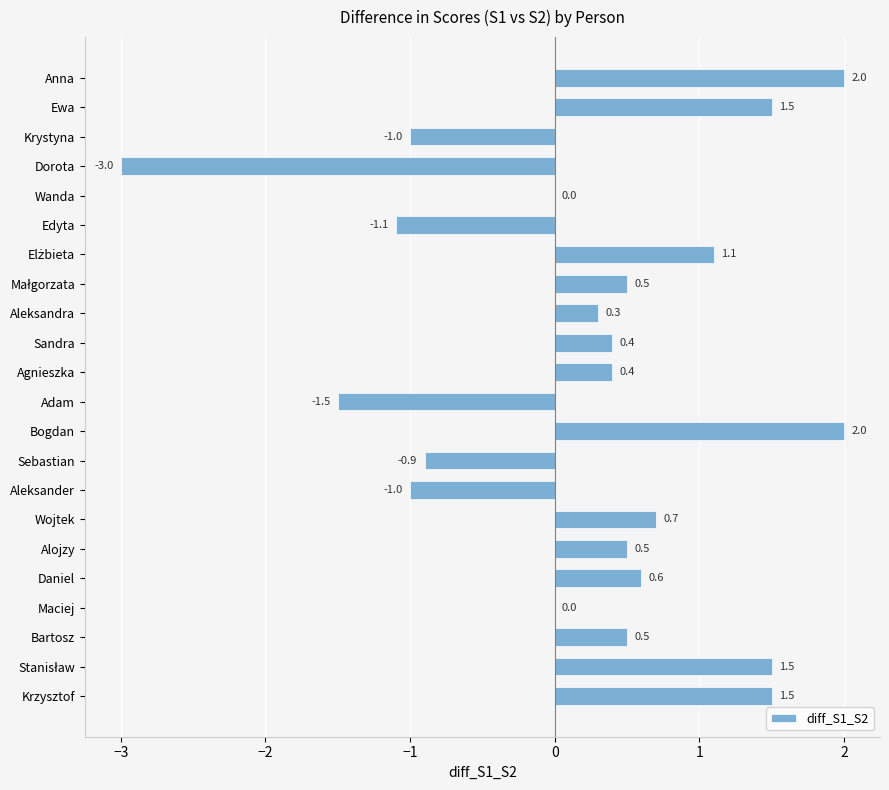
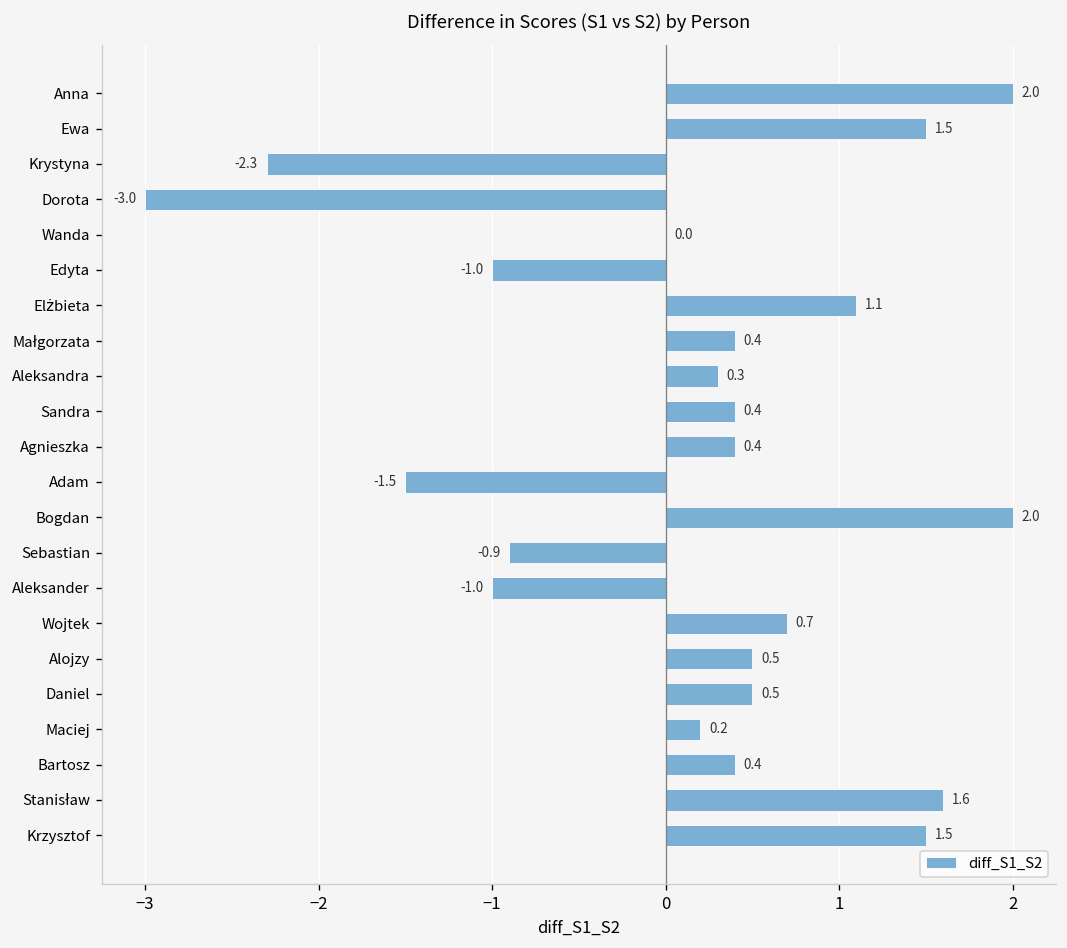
  {
    "Anna": 2.0,
    "Ewa": 1.5,
-   "Krystyna": -1.0,
+   "Krystyna": -2.3,
    "Dorota": -3.0,
    "Wanda": 0.0,
-   "Edyta": -1.1,
+   "Edyta": -1.0,
    "Elżbieta": 1.1,
-   "Małgorzata": 0.5,
+   "Małgorzata": 0.4,
    "Aleksandra": 0.3,
    "Sandra": 0.4,
    "Agnieszka": 0.4,
    "Adam": -1.5,
    "Bogdan": 2.0,
    "Sebastian": -0.9,
    "Aleksander": -1.0,
    "Wojtek": 0.7,
    "Alojzy": 0.5,
-   "Daniel": 0.6,
-   "Maciej": 0.0,
-   "Bartosz": 0.5,
-   "Stanisław": 1.5,
+   "Daniel": 0.5,
+   "Maciej": 0.2,
+   "Bartosz": 0.4,
+   "Stanisław": 1.6,
    "Krzysztof": 1.5
  }
